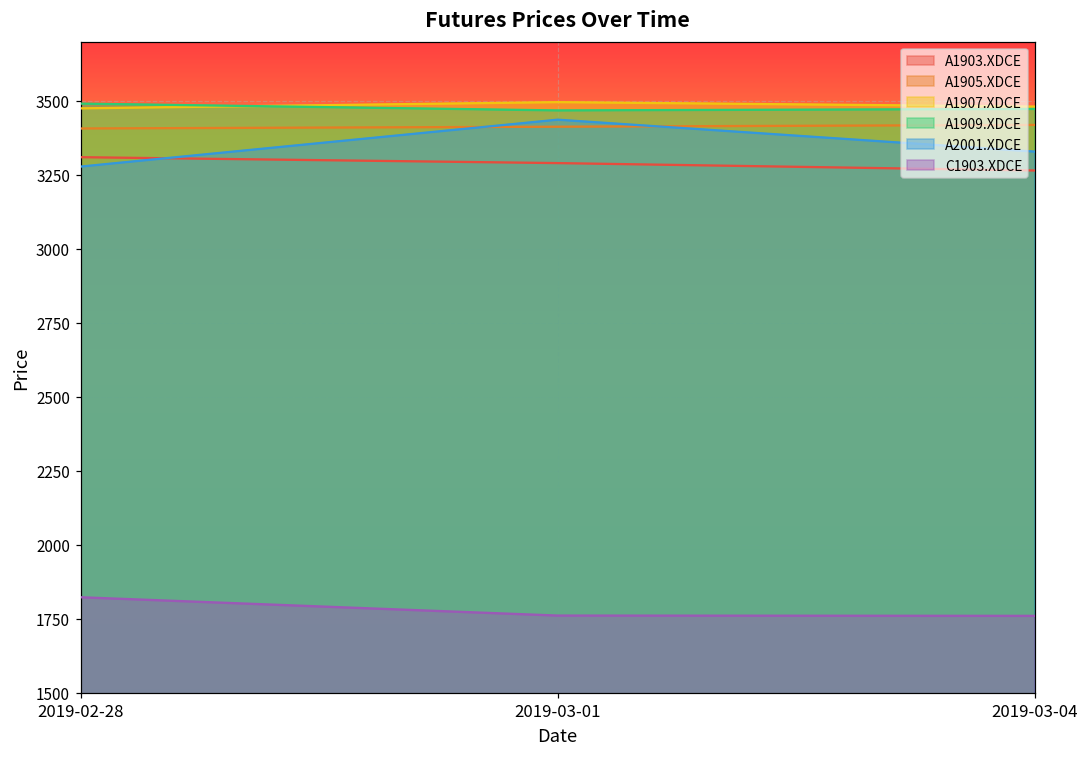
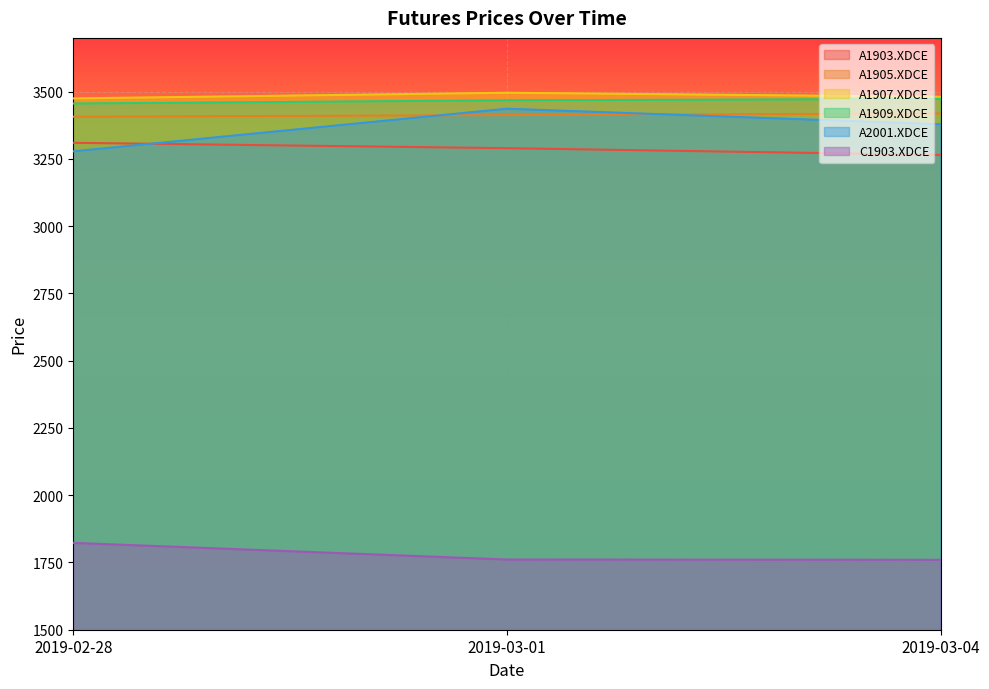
  {
    "A1909.XDCE": {
-     "2019-02-28": 3490,
+     "2019-02-28": 3460,
      "2019-03-01": 3470
    },
    "A2001.XDCE": {
      "2019-02-28": 3280,
      "2019-03-01": 3440,
-     "2019-03-04": 3330
+     "2019-03-04": 3380
    },
    "C1903.XDCE": {
      "2019-02-28": 1820,
      "2019-03-01": 1760,
      "2019-03-04": 1760
    }
  }
